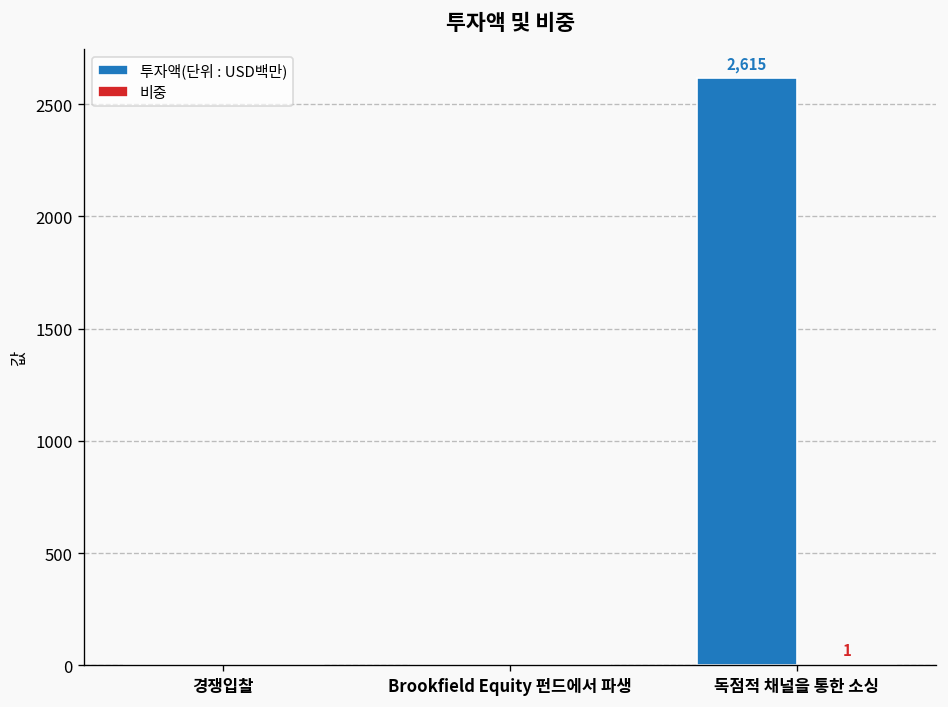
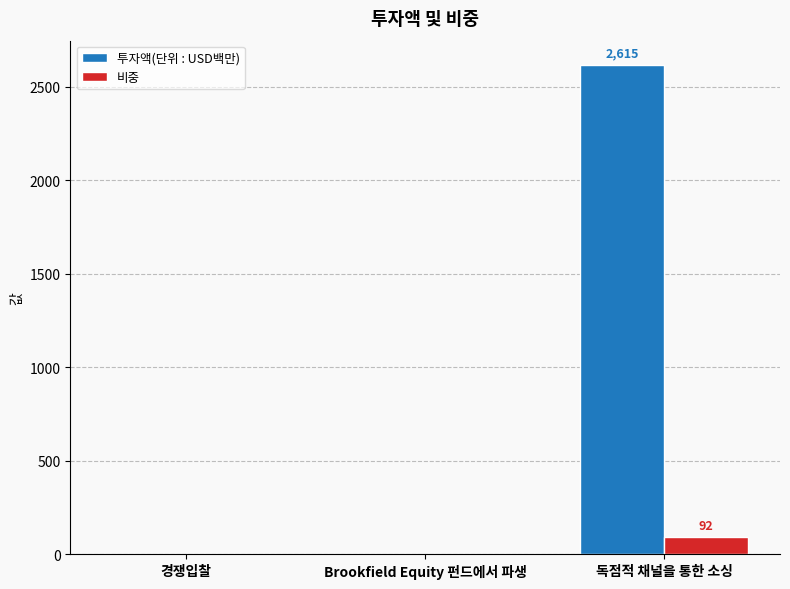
  {
    "투자액(단위 : USD백만)": {
      "독점적 채널을 통한 소싱": "2,615"
    },
    "비중": {
-     "독점적 채널을 통한 소싱": "1"
+     "독점적 채널을 통한 소싱": "92"
    }
  }
